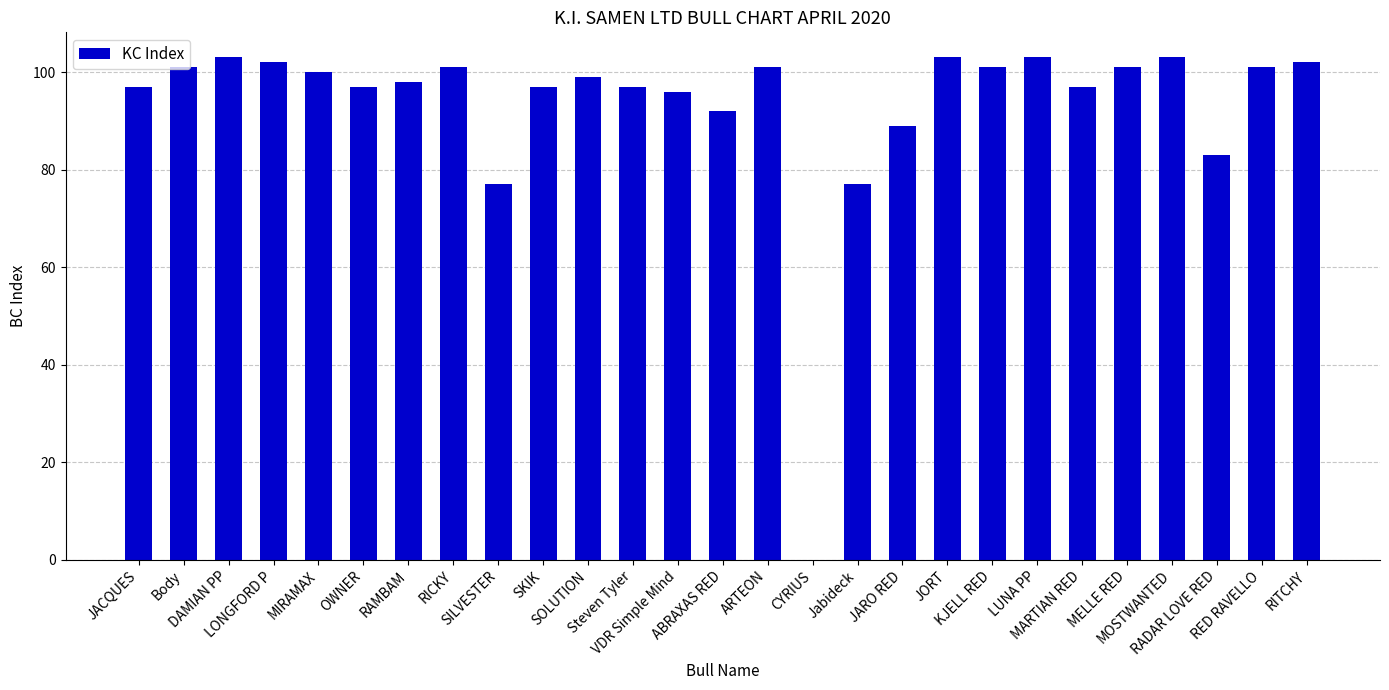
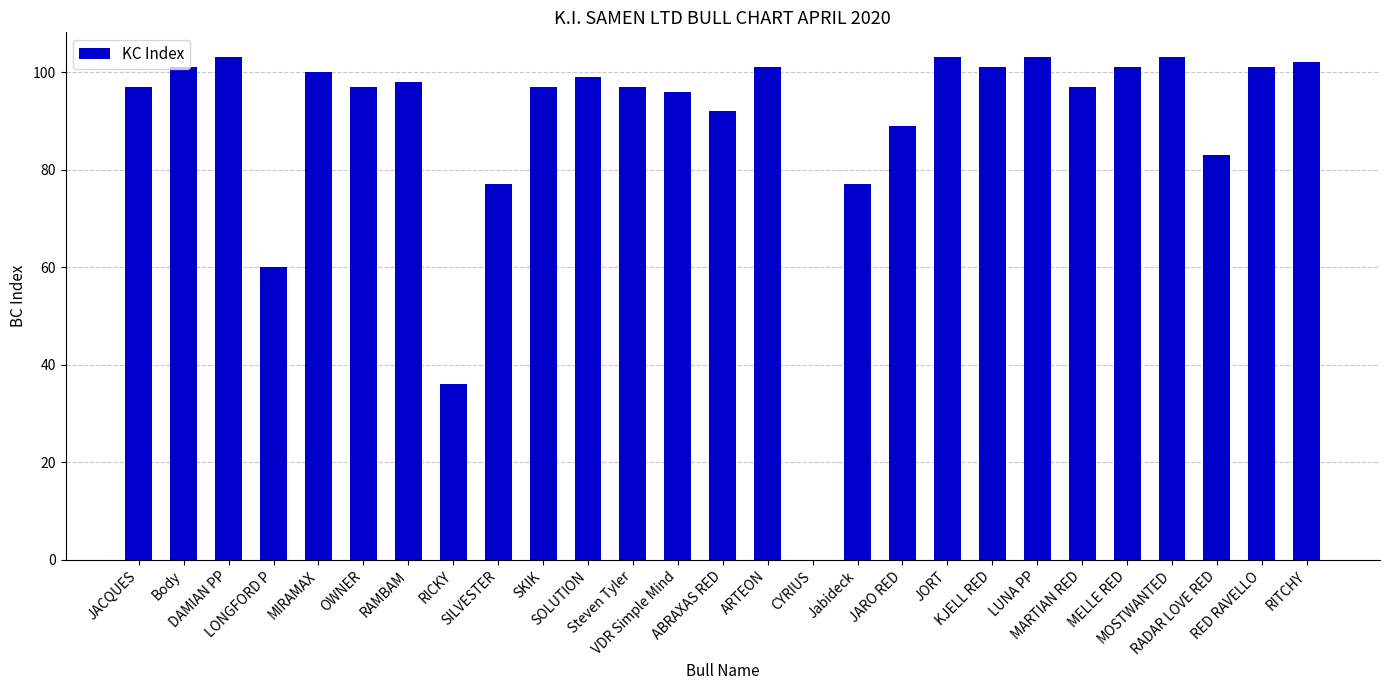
  {
    "JACQUES": 97,
    "DAMIAN PP": 103,
-   "LONGFORD P": 102,
+   "LONGFORD P": 60,
    "MIRAMAX": 100,
    "OWNER": 97,
    "RAMBAM": 98,
-   "RICKY": 101,
+   "RICKY": 36,
    "SILVESTER": 77,
    "SKIK": 97,
    "SOLUTION": 99,
    "Steven Tyler": 97,
    "VDR Simple Mind": 96,
    "ABRAXAS RED": 92,
    "ARTEON": 101,
    "CYRIUS": 0,
    "Jabideck": 77,
    "JARO RED": 89,
    "JORT": 103,
    "KJELL RED": 101,
    "LUNA PP": 103,
    "MARTIAN RED": 97,
    "MELLE RED": 101,
    "MOSTWANTED": 103,
    "RADAR LOVE RED": 83,
    "RED RAVELLO": 101,
    "RITCHY": 102
  }
